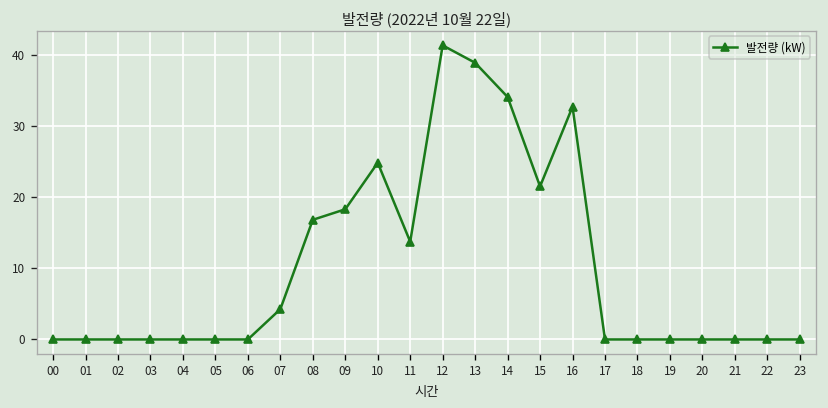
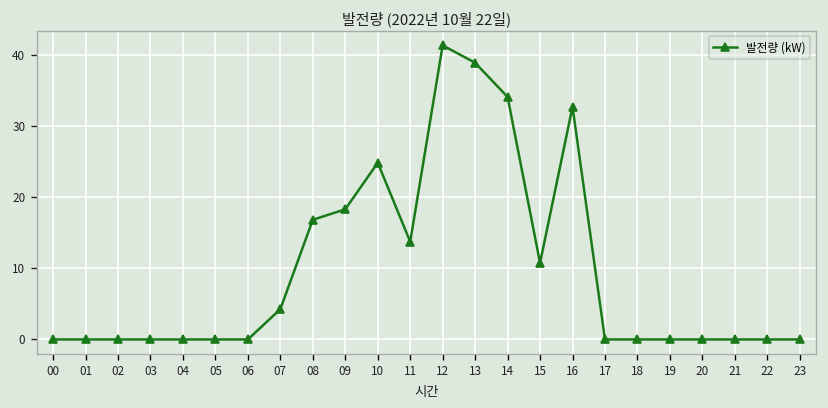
  {
    "00": 0,
    "01": 0,
    "02": 0,
    "03": 0,
    "04": 0,
    "05": 0,
    "06": 0,
    "07": 4,
    "08": 17,
    "09": 18,
    "10": 25,
    "11": 14,
    "12": 41,
    "13": 39,
    "14": 34,
-   "15": 22,
+   "15": 11,
    "16": 33,
    "17": 0,
    "18": 0,
    "19": 0,
    "20": 0,
    "21": 0,
    "22": 0,
    "23": 0
  }
